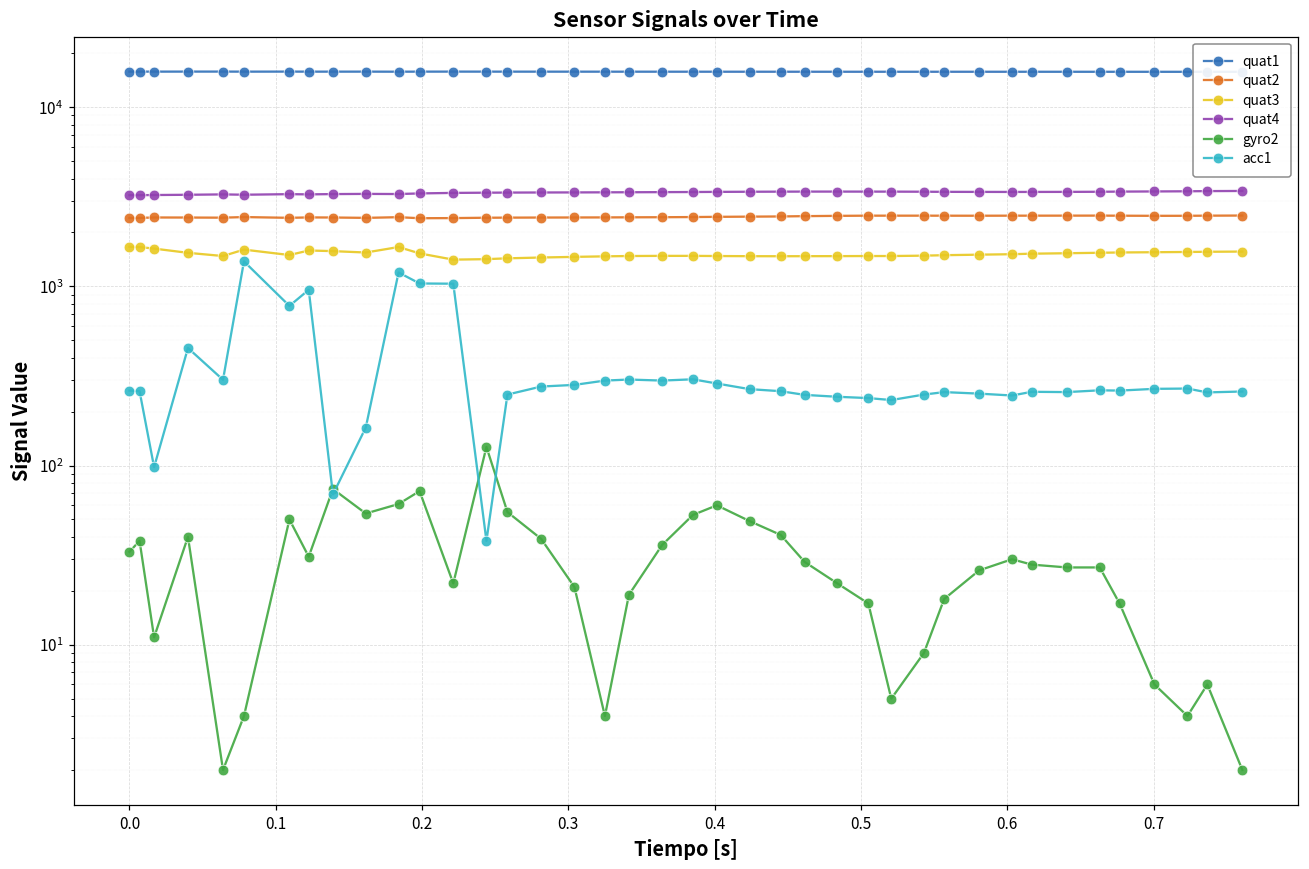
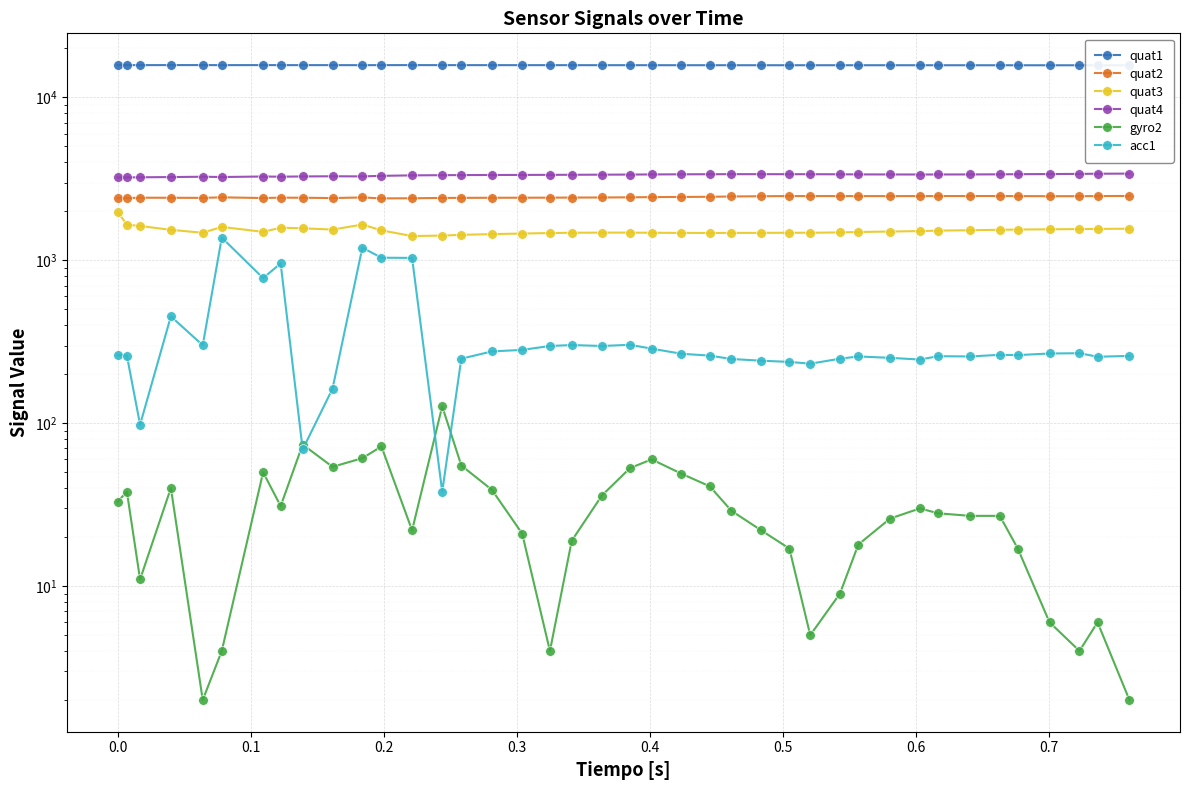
  {
    "quat1": {
      "0.0": 16000
    },
    "quat2": {
      "0.0": 2400
    },
    "quat3": {
-     "0.0": 1700
+     "0.0": 2000
    },
    "quat4": {
      "0.0": 3200
    },
    "gyro2": {
      "0.0": 33
    },
    "acc1": {
      "0.0": 260
    }
  }
